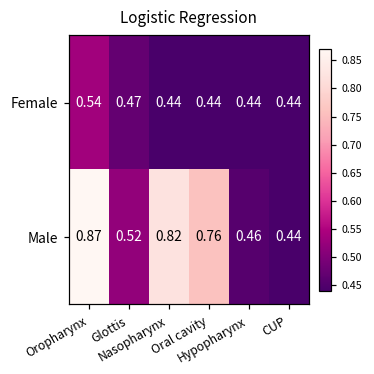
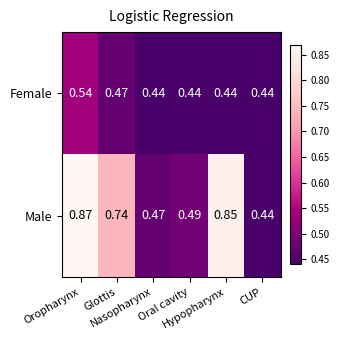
  {
    "Female": {
      "Oropharynx": 0.54,
      "Glottis": 0.47,
      "Nasopharynx": 0.44,
      "Oral cavity": 0.44,
      "Hypopharynx": 0.44,
      "CUP": 0.44
    },
    "Male": {
      "Oropharynx": 0.87,
-     "Glottis": 0.52,
-     "Nasopharynx": 0.82,
-     "Oral cavity": 0.76,
-     "Hypopharynx": 0.46,
+     "Glottis": 0.74,
+     "Nasopharynx": 0.47,
+     "Oral cavity": 0.49,
+     "Hypopharynx": 0.85,
      "CUP": 0.44
    }
  }
